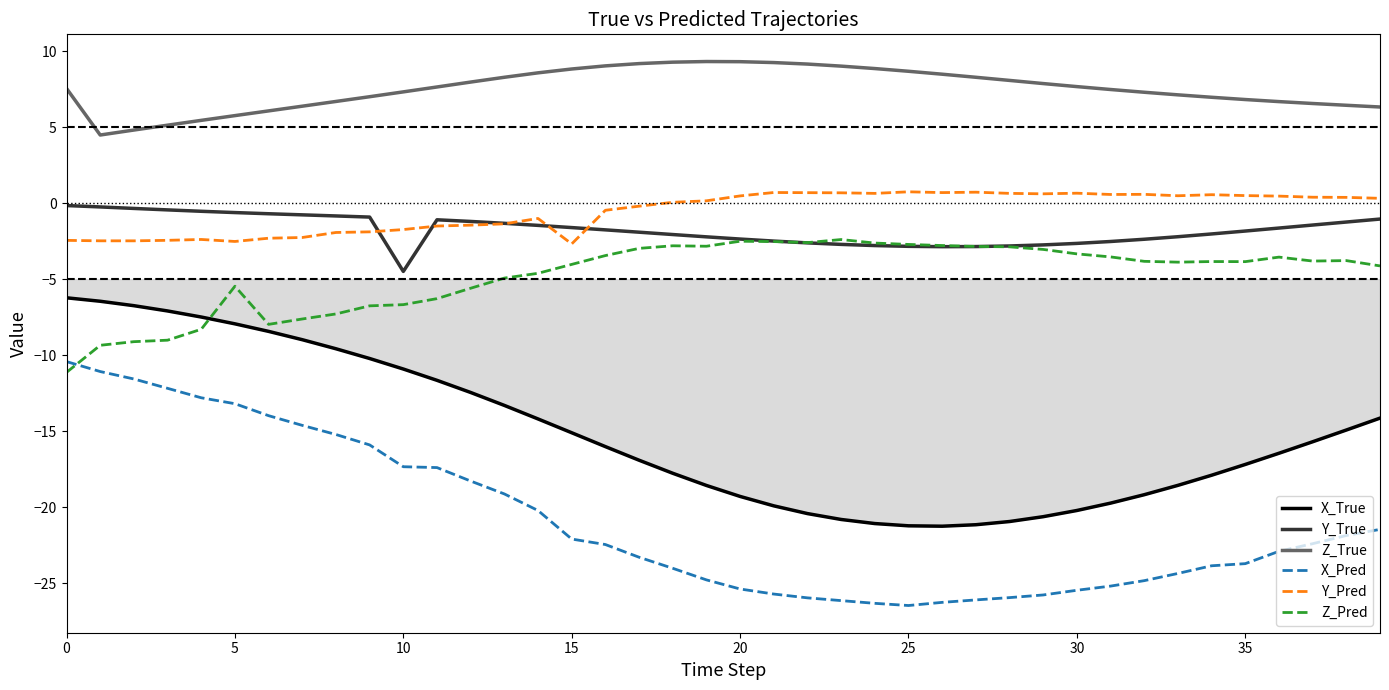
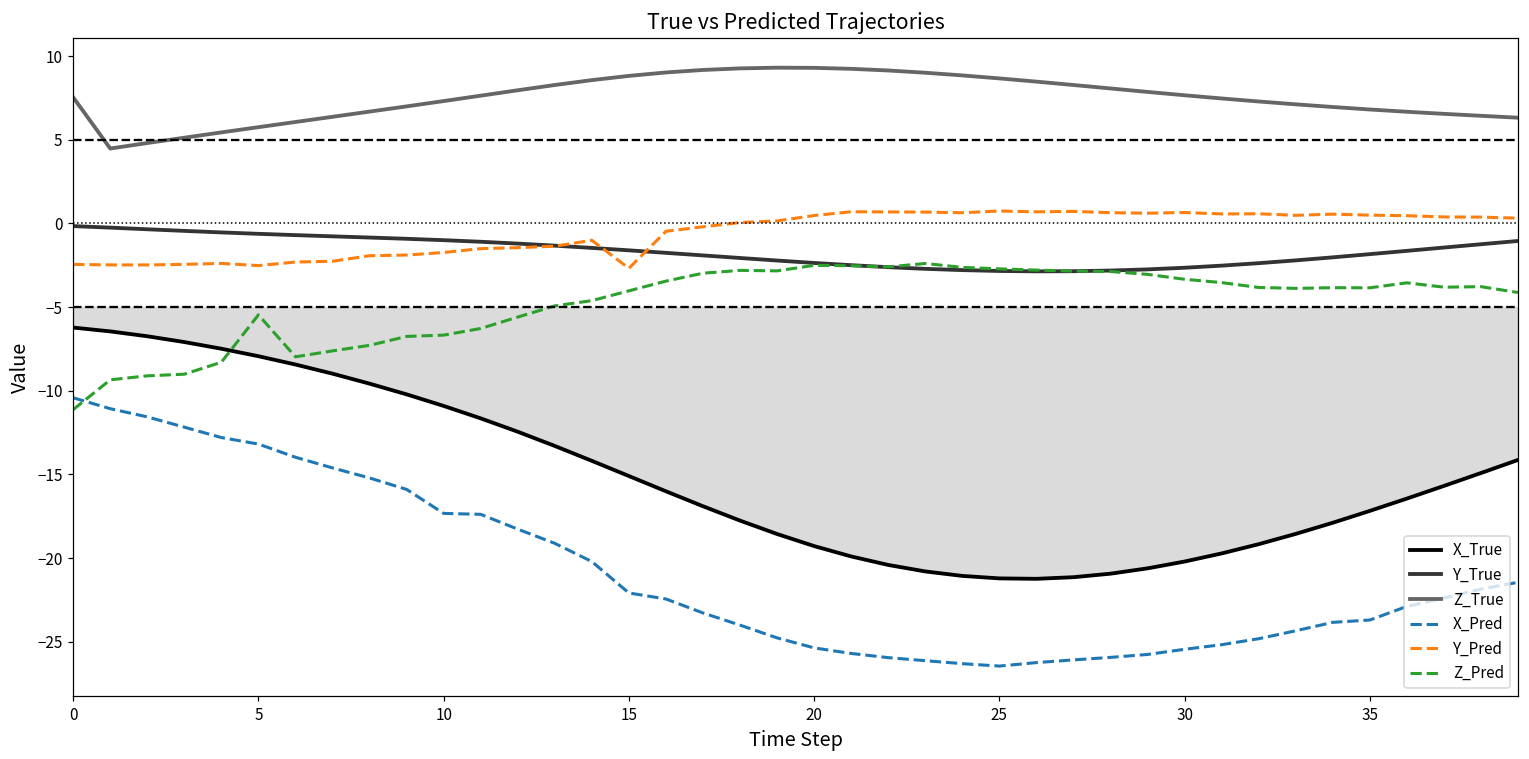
  {
    "X_True": {
      "0": -6.2,
      "5": -7.9,
      "10": -10.9,
      "15": -15.1,
      "20": -19.3,
      "25": -21.2,
      "30": -20.2,
      "35": -17.2
    },
    "Y_True": {
      "0": -0.2,
      "5": -0.6,
-     "10": -4.5,
+     "10": -1.0,
      "15": -1.6,
      "30": -2.6,
      "35": -1.8
    },
    "Z_True": {
      "0": 7.5,
      "5": 5.8,
      "10": 7.3,
      "15": 8.8,
      "20": 9.3,
      "25": 8.7,
      "30": 7.7,
      "35": 6.8
    },
    "X_Pred": {
      "0": -10.4,
      "5": -13.2,
      "10": -17.3,
      "15": -22.1,
      "20": -25.4,
      "25": -26.5,
      "30": -25.5,
      "35": -23.7
    },
    "Y_Pred": {
      "0": -2.4,
      "5": -2.5,
      "10": -1.7,
      "15": -2.7,
      "20": 0.5,
      "25": 0.7,
      "30": 0.7,
      "35": 0.5
    },
    "Z_Pred": {
      "0": -11.1,
      "5": -5.5,
      "10": -6.7,
      "15": -4.0,
      "30": -3.3,
      "35": -3.8
    }
  }
